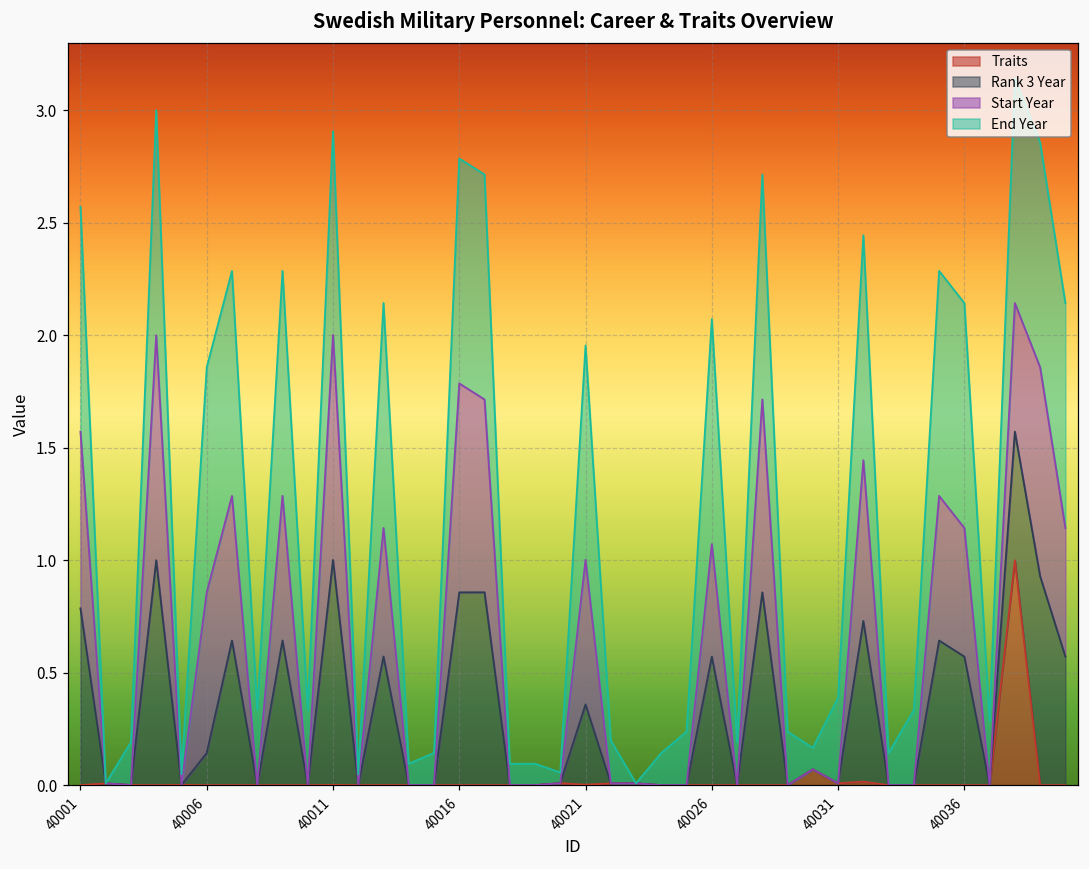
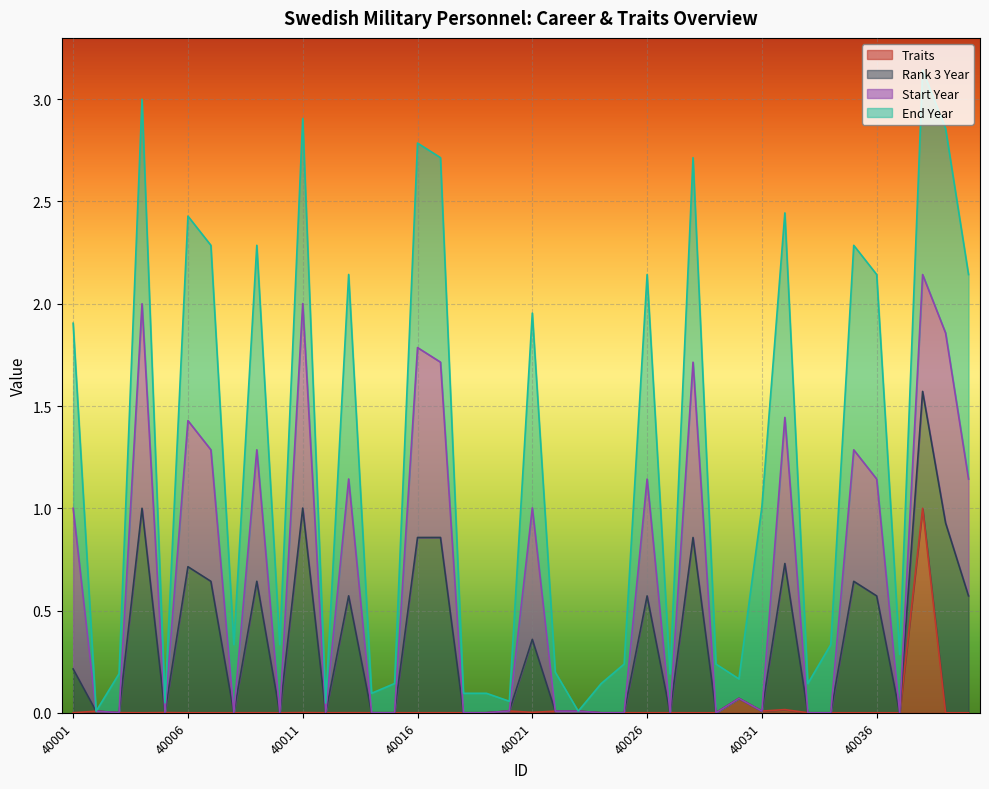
  {
    "Traits": {
      "40001": 0.00,
      "40006": 0.00,
      "40011": 0.00,
      "40016": 0.00,
      "40021": 0.00,
      "40026": 0.00,
      "40036": 0.00
    },
    "Rank 3 Year": {
-     "40001": 0.79,
-     "40006": 0.14,
+     "40001": 0.21,
+     "40006": 0.71,
      "40011": 1.00,
      "40016": 0.86,
      "40021": 0.36,
      "40026": 0.57,
      "40036": 0.57
    },
    "Start Year": {
      "40001": 0.79,
      "40006": 0.71,
      "40011": 1.00,
      "40016": 0.93,
      "40021": 0.64,
-     "40026": 0.50,
+     "40026": 0.57,
      "40036": 0.57
    },
    "End Year": {
-     "40001": 1.00,
+     "40001": 0.90,
      "40006": 1.00,
      "40011": 0.90,
      "40016": 1.00,
      "40021": 0.95,
      "40026": 1.00,
-     "40031": 0.38,
+     "40031": 1.00,
      "40036": 1.00
    }
  }
